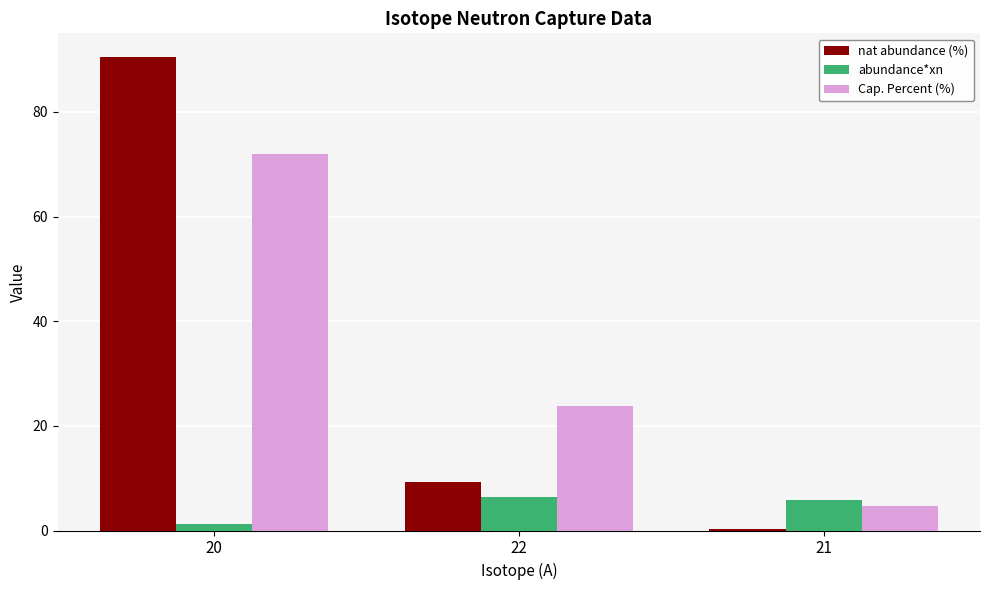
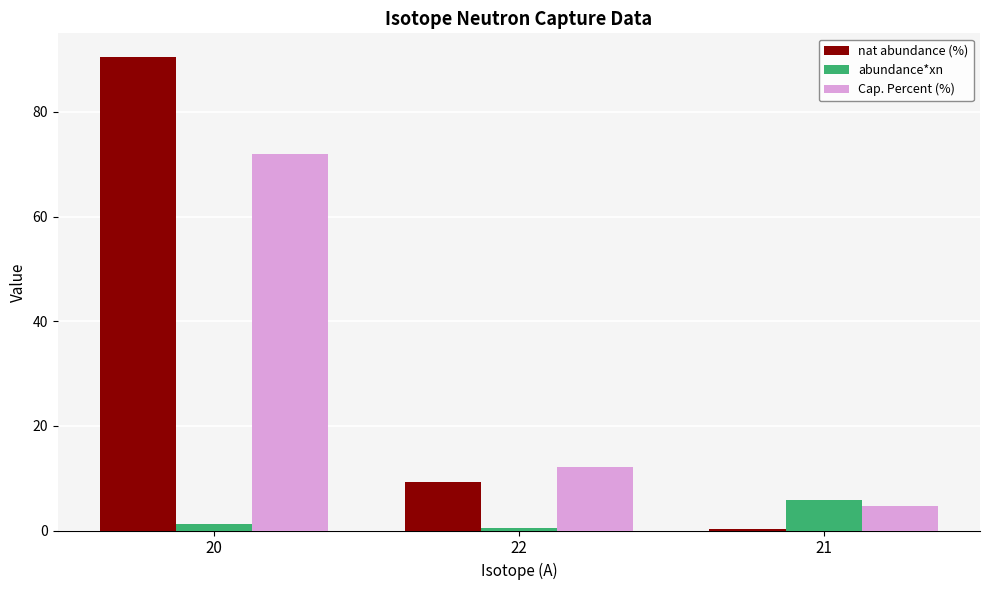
  {
    "nat abundance (%)": {
      "20": 90,
      "22": 9
    },
    "abundance*xn": {
      "20": 1,
-     "22": 6,
+     "22": 0,
      "21": 6
    },
    "Cap. Percent (%)": {
      "20": 72,
-     "22": 24,
+     "22": 12,
      "21": 5
    }
  }
